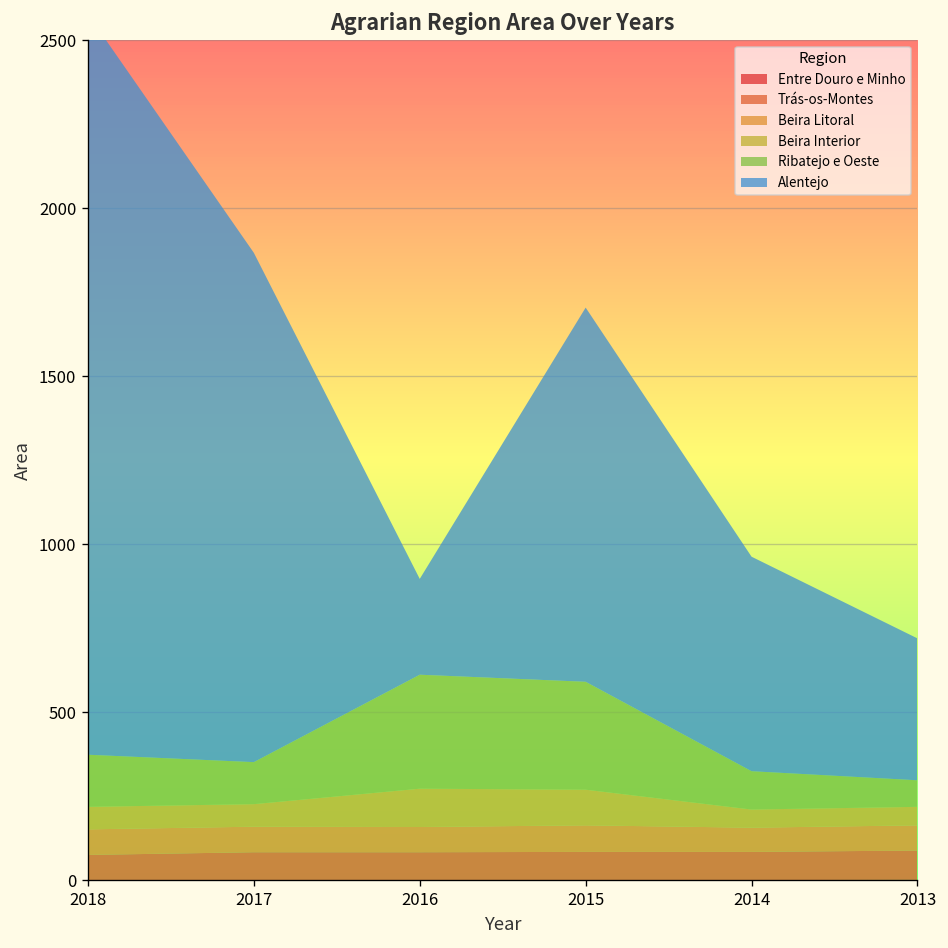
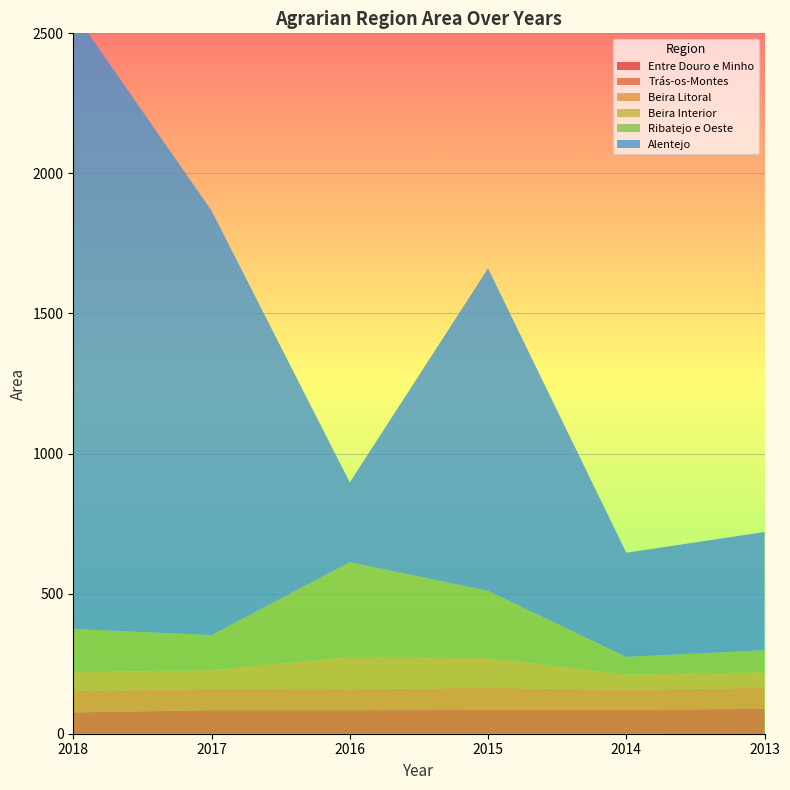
  {
    "Ribatejo e Oeste": {
      "2018": 160,
      "2017": 130,
      "2016": 340,
-     "2015": 320,
-     "2014": 110,
+     "2015": 240,
+     "2014": 60,
      "2013": 80
    },
    "Alentejo": {
      "2017": 1520,
      "2016": 290,
-     "2015": 1110,
-     "2014": 640,
+     "2015": 1150,
+     "2014": 370,
      "2013": 420
    }
  }
